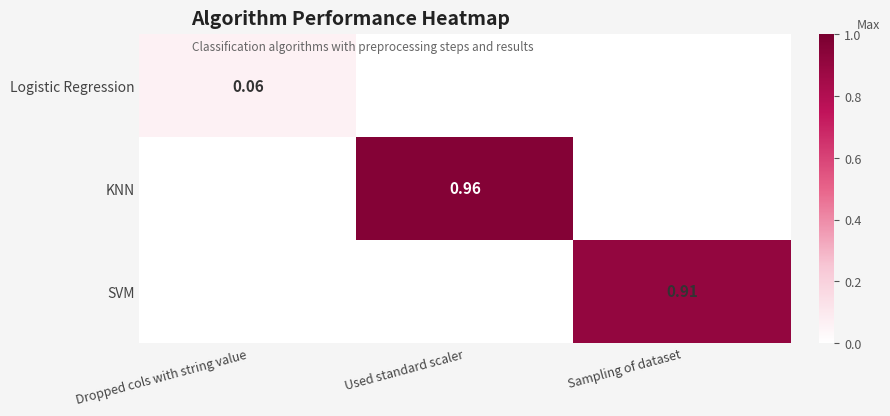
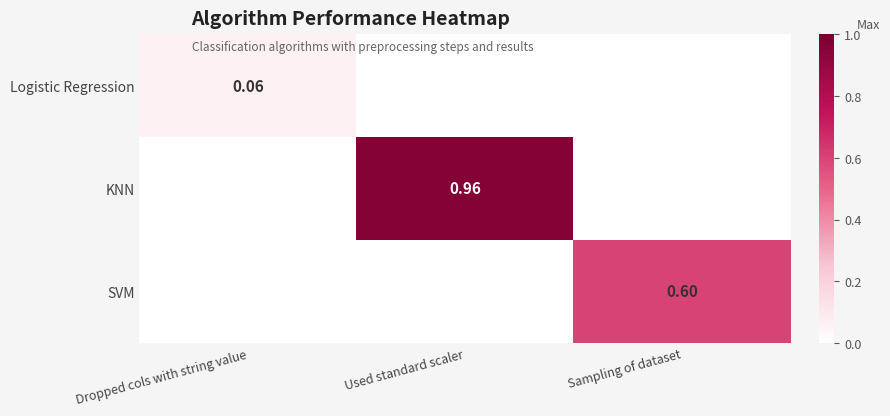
  {
    "Logistic Regression": {
      "Dropped cols with string value": 0.06
    },
    "KNN": {
      "Used standard scaler": 0.96
    },
    "SVM": {
-     "Sampling of dataset": 0.91
+     "Sampling of dataset": 0.60
    }
  }
